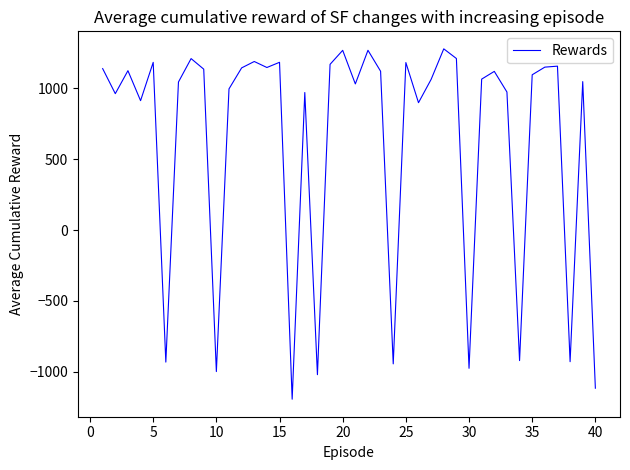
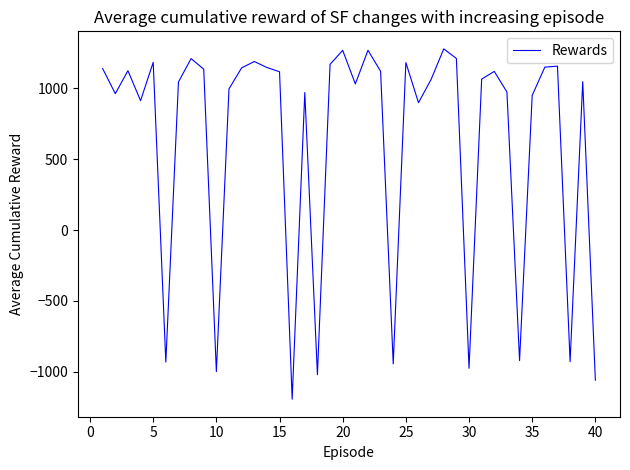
  {
    "5": 1180,
    "10": -1000,
-   "15": 1180,
+   "15": 1120,
    "20": 1270,
    "25": 1180,
    "30": -980,
-   "35": 1100,
-   "40": -1120
+   "35": 950,
+   "40": -1060
  }
